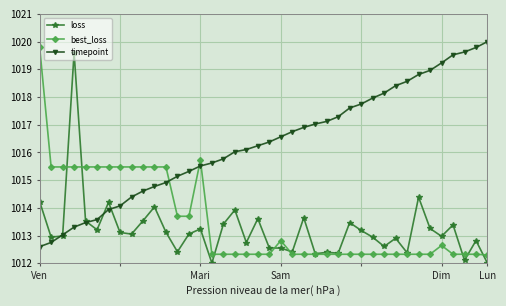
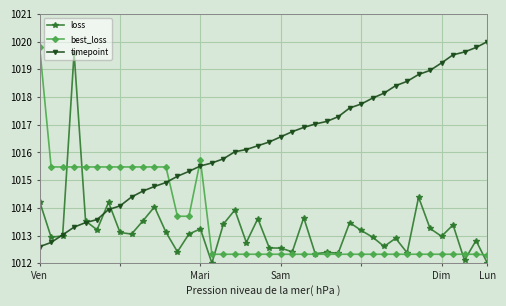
  {
    "best_loss": {
      "Ven": 1019.8,
      "Mari": 1015.7,
-     "Sam": 1012.8,
-     "Dim": 1012.6,
+     "Sam": 1012.3,
+     "Dim": 1012.3,
      "Lun": 1012.3
    }
  }
